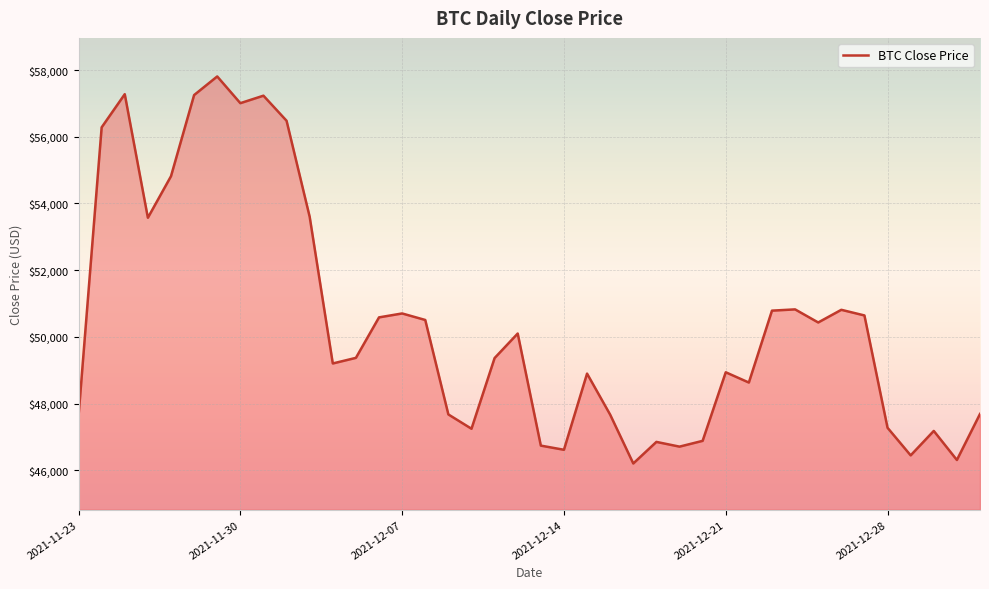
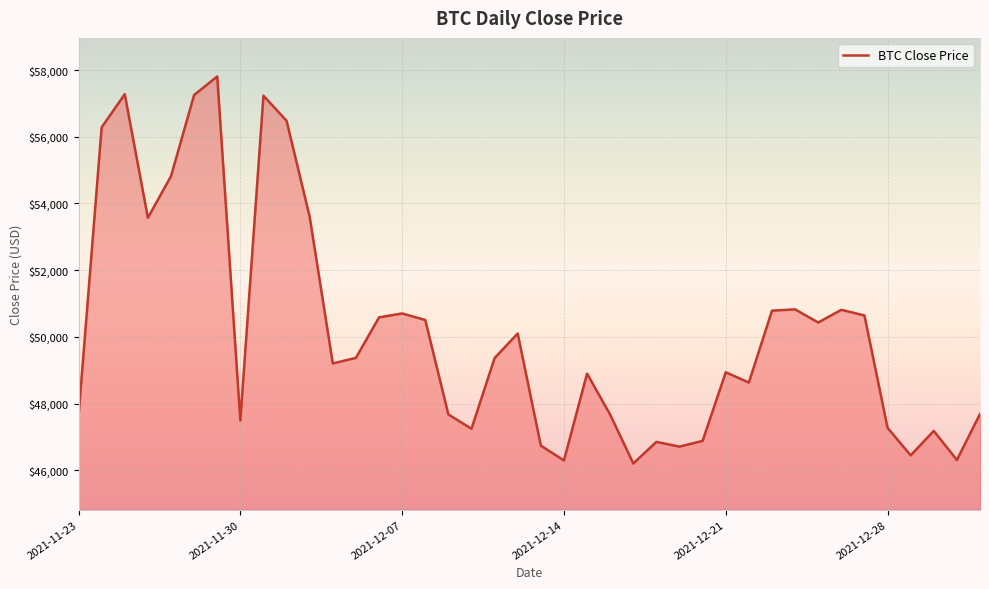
  {
    "2021-11-23": "$47,600",
-   "2021-11-30": "$57,000",
+   "2021-11-30": "$47,500",
    "2021-12-07": "$50,700",
-   "2021-12-14": "$46,600",
+   "2021-12-14": "$46,300",
    "2021-12-21": "$48,900",
    "2021-12-28": "$47,300"
  }
